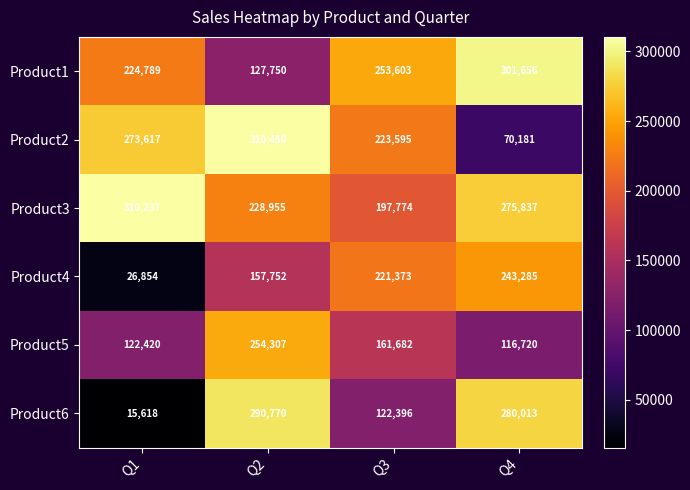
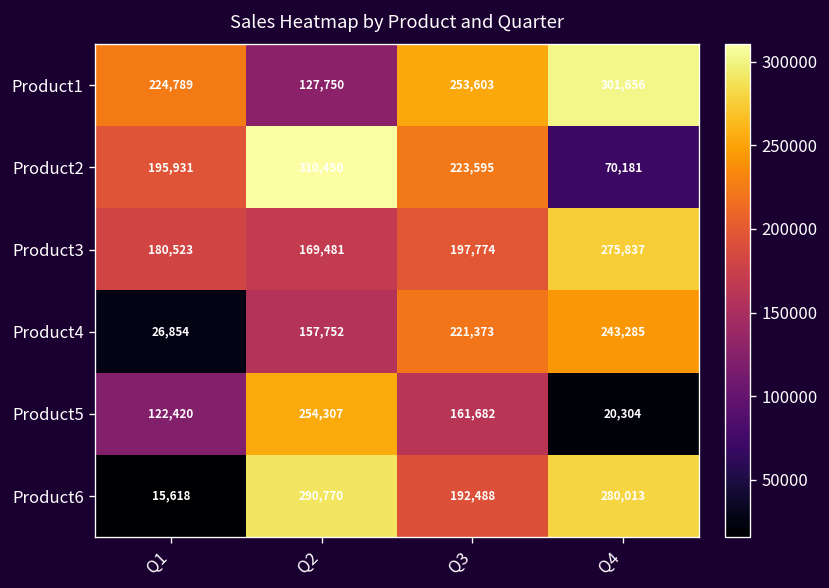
  {
    "Product1": {
      "Q1": "224,789",
      "Q2": "127,750",
      "Q3": "253,603",
      "Q4": "301,656"
    },
    "Product2": {
-     "Q1": "273,617",
+     "Q1": "195,931",
      "Q2": "310,450",
      "Q3": "223,595",
      "Q4": "70,181"
    },
    "Product3": {
-     "Q1": "310,237",
-     "Q2": "228,955",
+     "Q1": "180,523",
+     "Q2": "169,481",
      "Q3": "197,774",
      "Q4": "275,837"
    },
    "Product4": {
      "Q1": "26,854",
      "Q2": "157,752",
      "Q3": "221,373",
      "Q4": "243,285"
    },
    "Product5": {
      "Q1": "122,420",
      "Q2": "254,307",
      "Q3": "161,682",
-     "Q4": "116,720"
+     "Q4": "20,304"
    },
    "Product6": {
      "Q1": "15,618",
      "Q2": "290,770",
-     "Q3": "122,396",
+     "Q3": "192,488",
      "Q4": "280,013"
    }
  }
